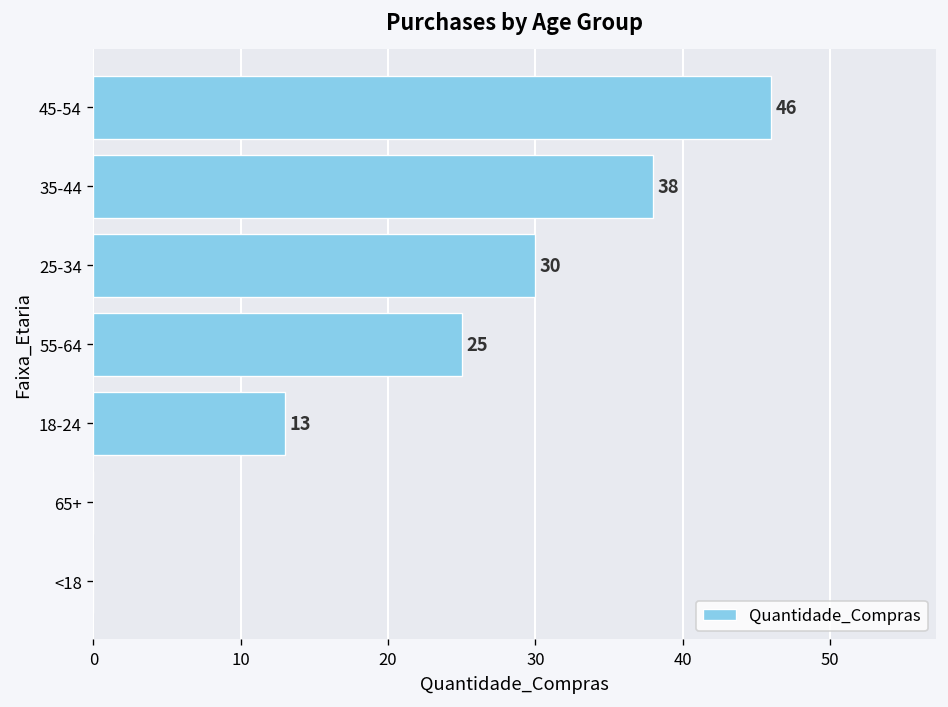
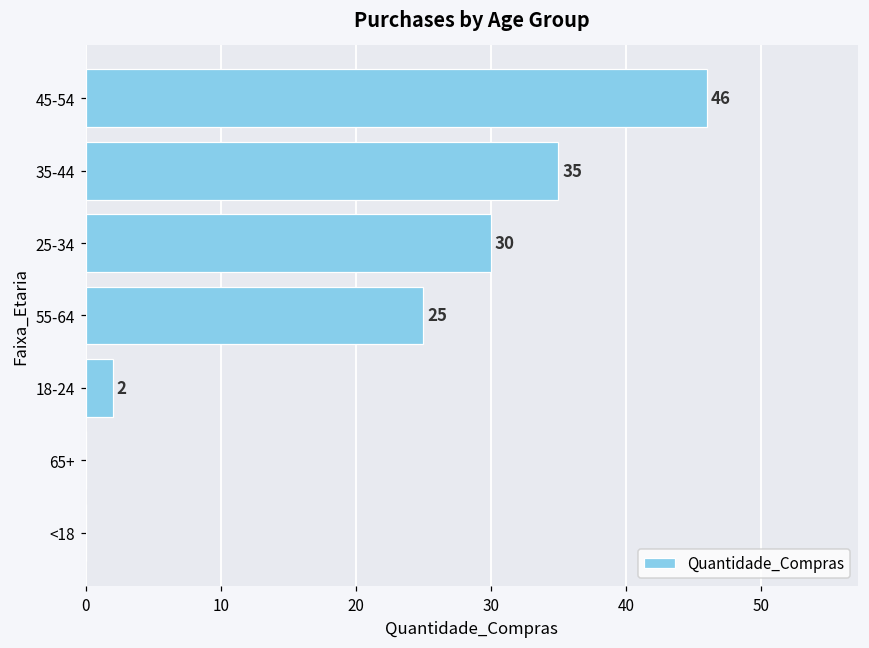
  {
    "45-54": 46,
-   "35-44": 38,
+   "35-44": 35,
    "25-34": 30,
    "55-64": 25,
-   "18-24": 13
+   "18-24": 2
  }
